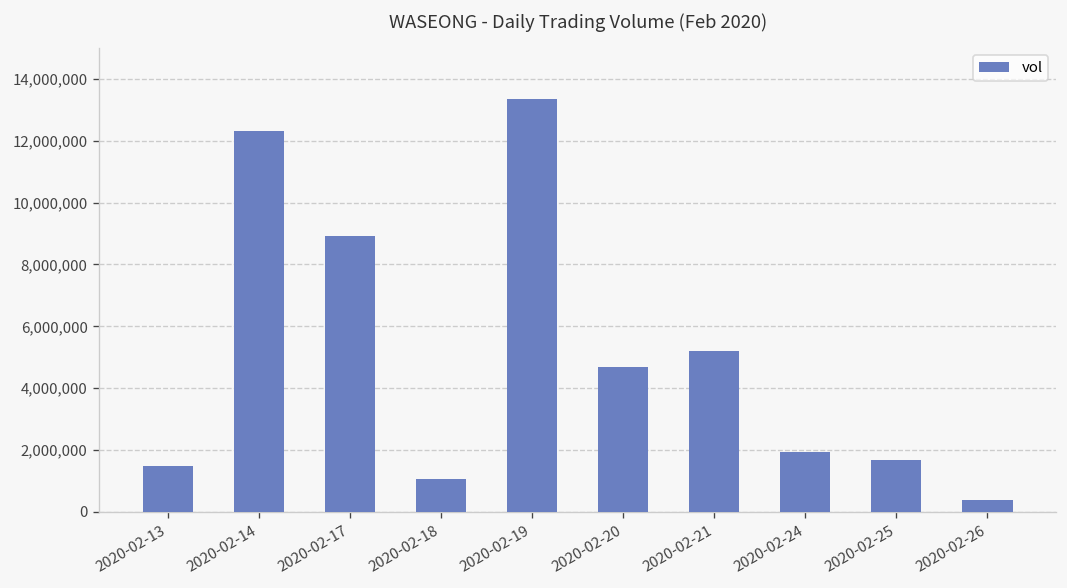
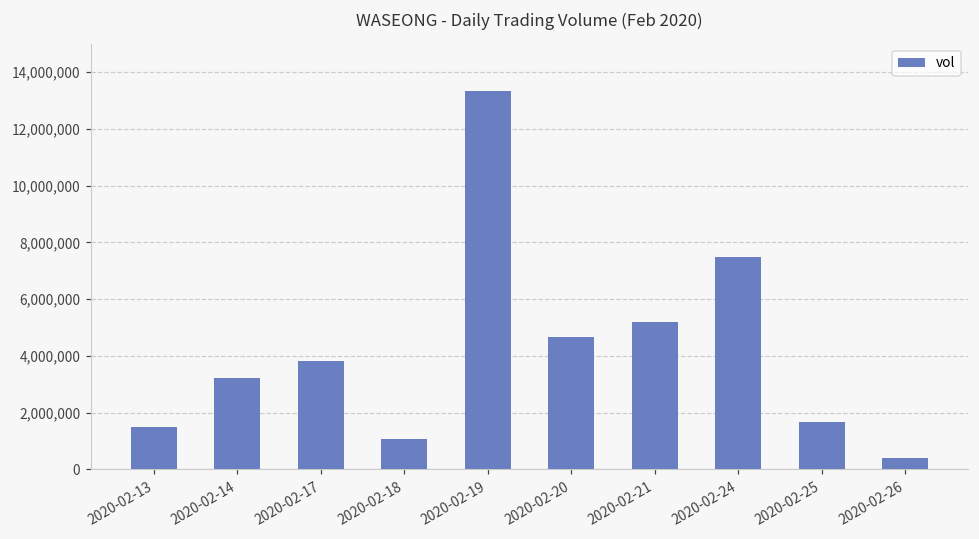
  {
    "2020-02-13": "1,500,000",
-   "2020-02-14": "12,300,000",
-   "2020-02-17": "8,900,000",
+   "2020-02-14": "3,200,000",
+   "2020-02-17": "3,800,000",
    "2020-02-18": "1,100,000",
    "2020-02-19": "13,300,000",
    "2020-02-20": "4,700,000",
    "2020-02-21": "5,200,000",
-   "2020-02-24": "1,900,000",
+   "2020-02-24": "7,500,000",
    "2020-02-25": "1,700,000",
    "2020-02-26": "400,000"
  }
